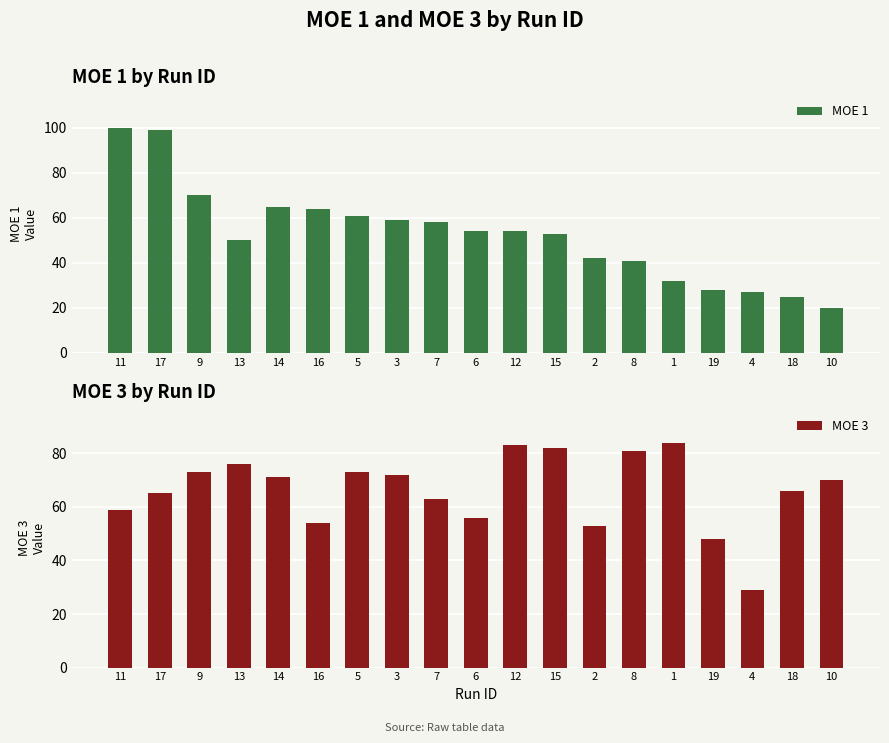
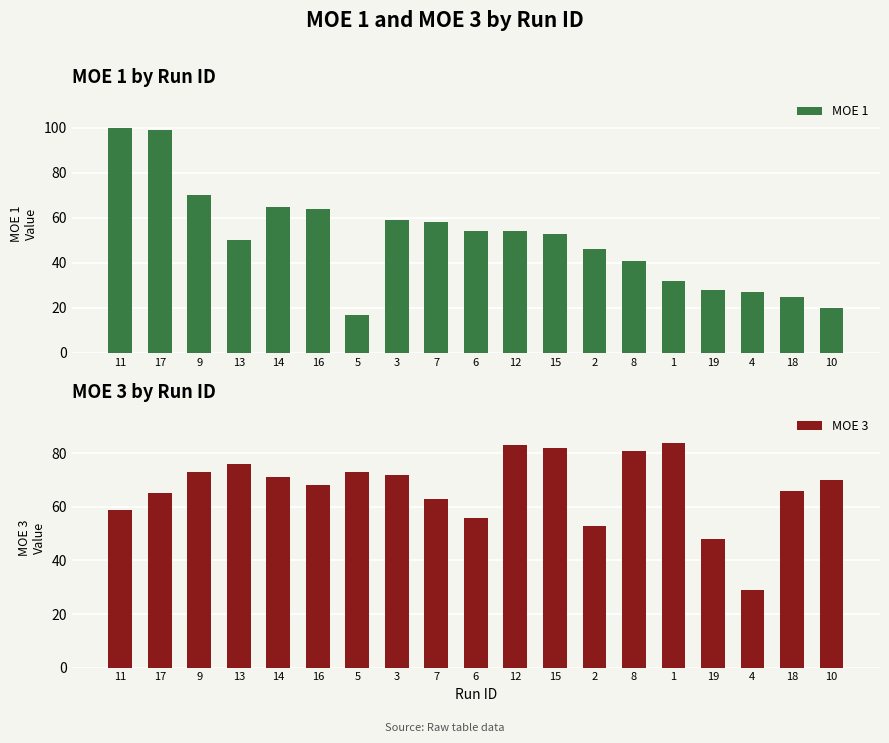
  {
    "MOE 1 by Run ID": {
      "11": 100,
      "17": 99,
      "9": 70,
      "13": 50,
      "14": 65,
      "16": 64,
-     "5": 61,
+     "5": 17,
      "3": 59,
      "7": 58,
      "6": 54,
      "12": 54,
      "15": 53,
-     "2": 42,
+     "2": 46,
      "8": 41,
      "1": 32,
      "19": 28,
      "4": 27,
      "18": 25,
      "10": 20
    },
    "MOE 3 by Run ID": {
      "11": 59,
      "17": 65,
      "9": 73,
      "13": 76,
      "14": 71,
-     "16": 54,
+     "16": 68,
      "5": 73,
      "3": 72,
      "7": 63,
      "6": 56,
      "12": 83,
      "15": 82,
      "2": 53,
      "8": 81,
      "1": 84,
      "19": 48,
      "4": 29,
      "18": 66,
      "10": 70
    }
  }
